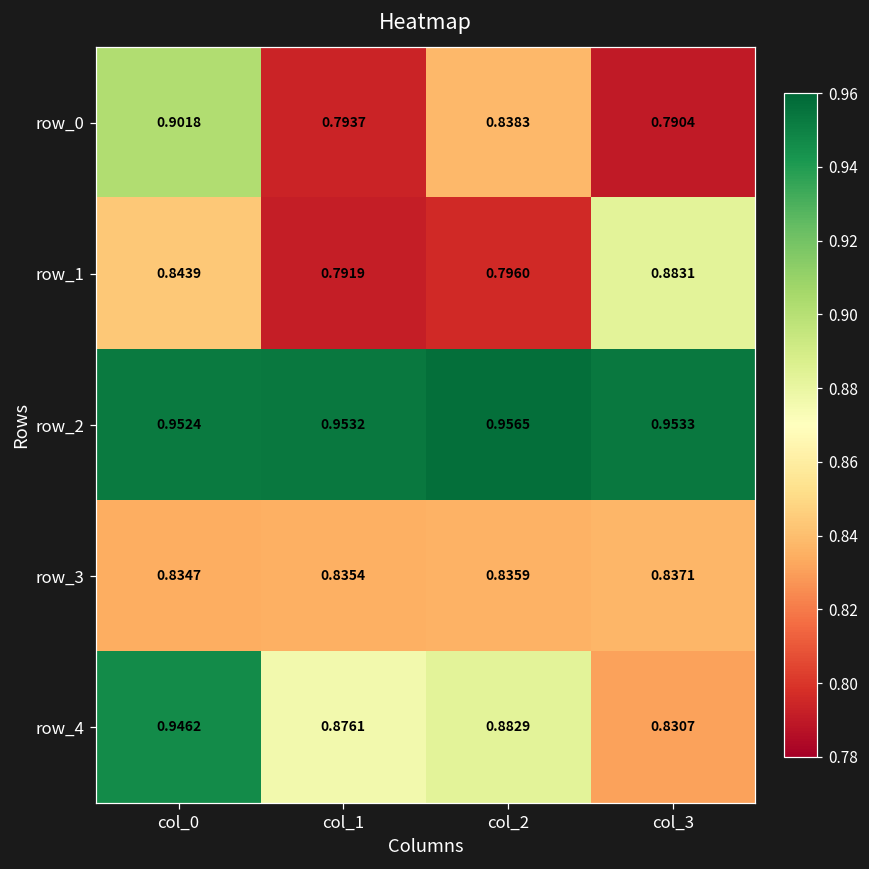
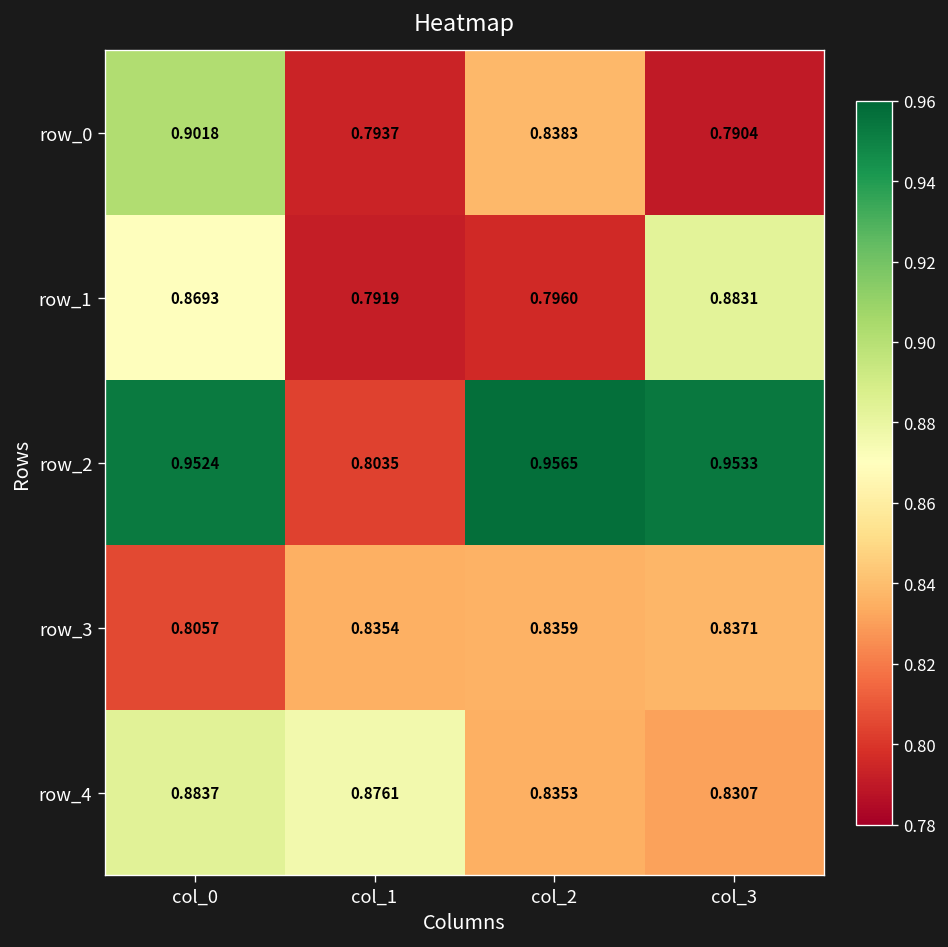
  {
    "row_0": {
      "col_0": 0.9018,
      "col_1": 0.7937,
      "col_2": 0.8383,
      "col_3": 0.7904
    },
    "row_1": {
-     "col_0": 0.8439,
+     "col_0": 0.8693,
      "col_1": 0.7919,
      "col_2": 0.7960,
      "col_3": 0.8831
    },
    "row_2": {
      "col_0": 0.9524,
-     "col_1": 0.9532,
+     "col_1": 0.8035,
      "col_2": 0.9565,
      "col_3": 0.9533
    },
    "row_3": {
-     "col_0": 0.8347,
+     "col_0": 0.8057,
      "col_1": 0.8354,
      "col_2": 0.8359,
      "col_3": 0.8371
    },
    "row_4": {
-     "col_0": 0.9462,
+     "col_0": 0.8837,
      "col_1": 0.8761,
-     "col_2": 0.8829,
+     "col_2": 0.8353,
      "col_3": 0.8307
    }
  }
